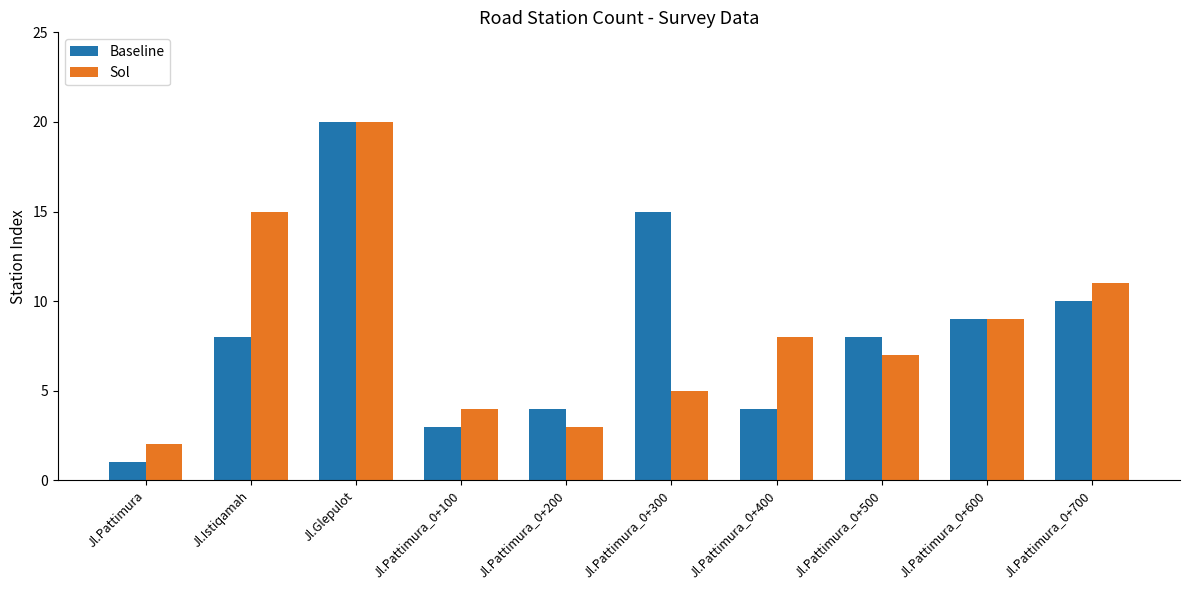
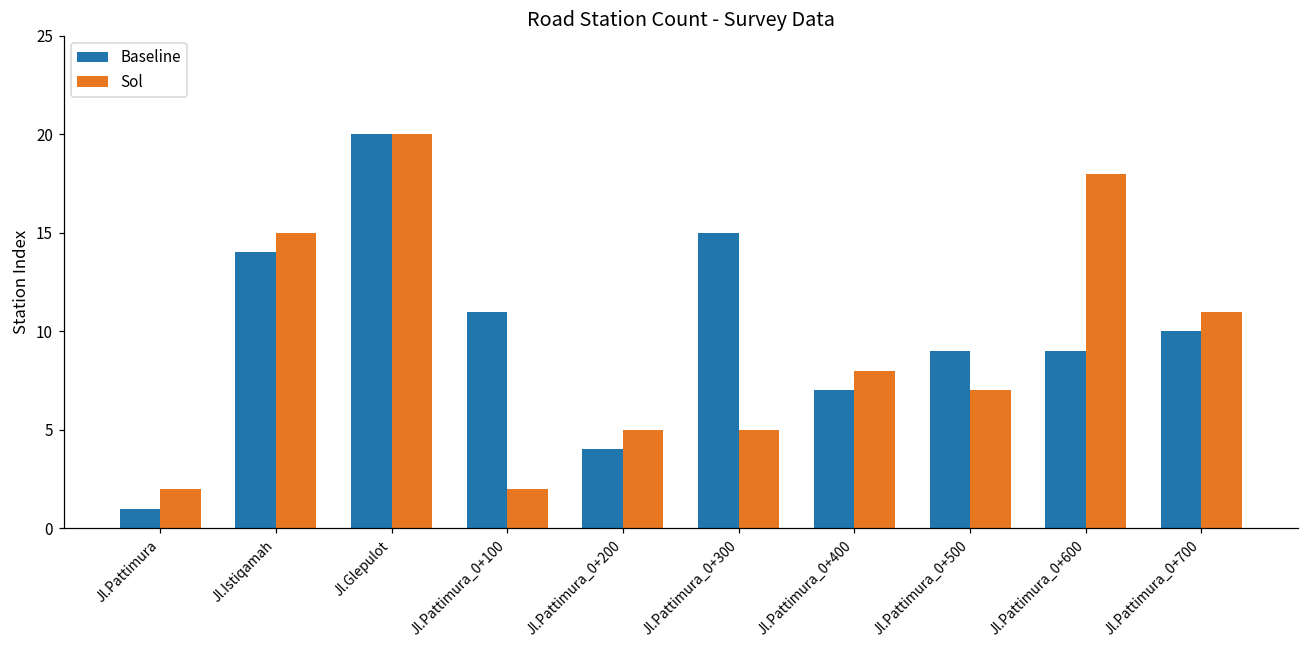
  {
    "Baseline": {
      "Jl.Pattimura": 1,
-     "Jl.Istiqamah": 8,
+     "Jl.Istiqamah": 14,
      "Jl.Glepulot": 20,
-     "Jl.Pattimura_0+100": 3,
+     "Jl.Pattimura_0+100": 11,
      "Jl.Pattimura_0+200": 4,
      "Jl.Pattimura_0+300": 15,
-     "Jl.Pattimura_0+400": 4,
-     "Jl.Pattimura_0+500": 8,
+     "Jl.Pattimura_0+400": 7,
+     "Jl.Pattimura_0+500": 9,
      "Jl.Pattimura_0+600": 9,
      "Jl.Pattimura_0+700": 10
    },
    "Sol": {
      "Jl.Pattimura": 2,
      "Jl.Istiqamah": 15,
      "Jl.Glepulot": 20,
-     "Jl.Pattimura_0+100": 4,
-     "Jl.Pattimura_0+200": 3,
+     "Jl.Pattimura_0+100": 2,
+     "Jl.Pattimura_0+200": 5,
      "Jl.Pattimura_0+300": 5,
      "Jl.Pattimura_0+400": 8,
      "Jl.Pattimura_0+500": 7,
-     "Jl.Pattimura_0+600": 9,
+     "Jl.Pattimura_0+600": 18,
      "Jl.Pattimura_0+700": 11
    }
  }
